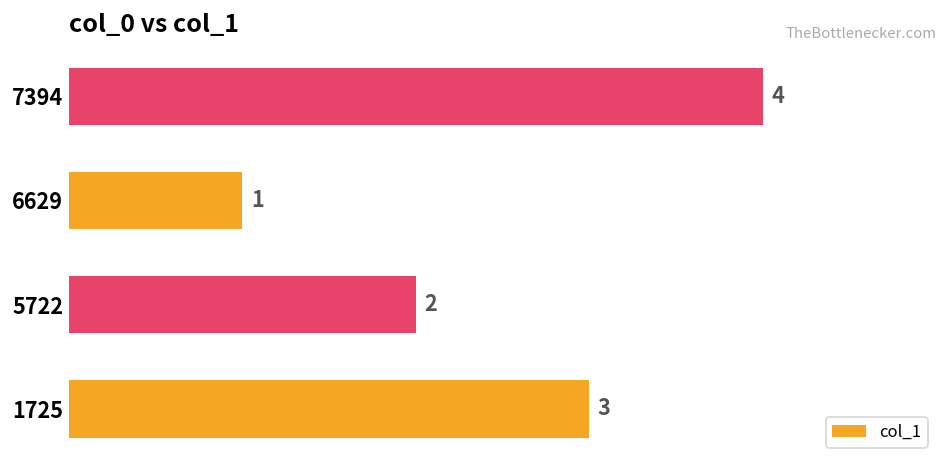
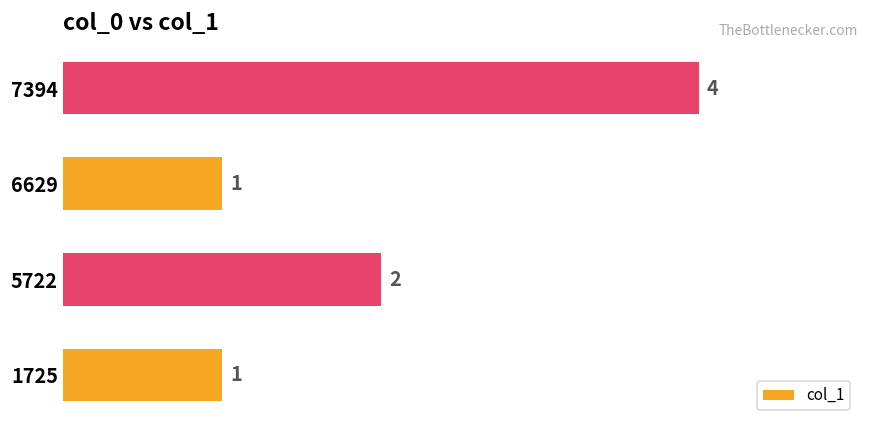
  {
    "7394": 4,
    "6629": 1,
    "5722": 2,
-   "1725": 3
+   "1725": 1
  }
